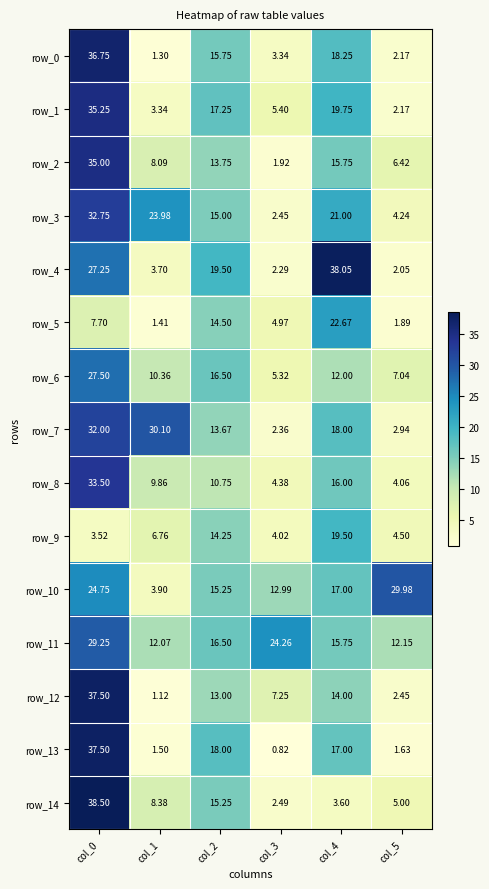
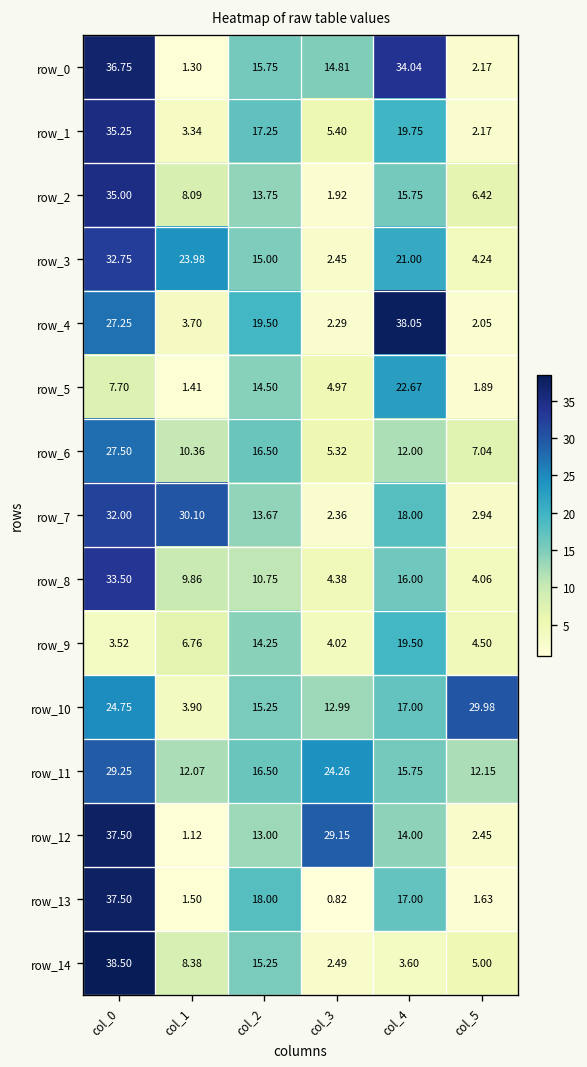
  {
    "row_0": {
      "col_0": 36.75,
      "col_1": 1.30,
      "col_2": 15.75,
-     "col_3": 3.34,
-     "col_4": 18.25,
+     "col_3": 14.81,
+     "col_4": 34.04,
      "col_5": 2.17
    },
    "row_1": {
      "col_0": 35.25,
      "col_1": 3.34,
      "col_2": 17.25,
      "col_3": 5.40,
      "col_4": 19.75,
      "col_5": 2.17
    },
    "row_2": {
      "col_0": 35.00,
      "col_1": 8.09,
      "col_2": 13.75,
      "col_3": 1.92,
      "col_4": 15.75,
      "col_5": 6.42
    },
    "row_3": {
      "col_0": 32.75,
      "col_1": 23.98,
      "col_2": 15.00,
      "col_3": 2.45,
      "col_4": 21.00,
      "col_5": 4.24
    },
    "row_4": {
      "col_0": 27.25,
      "col_1": 3.70,
      "col_2": 19.50,
      "col_3": 2.29,
      "col_4": 38.05,
      "col_5": 2.05
    },
    "row_5": {
      "col_0": 7.70,
      "col_1": 1.41,
      "col_2": 14.50,
      "col_3": 4.97,
      "col_4": 22.67,
      "col_5": 1.89
    },
    "row_6": {
      "col_0": 27.50,
      "col_1": 10.36,
      "col_2": 16.50,
      "col_3": 5.32,
      "col_4": 12.00,
      "col_5": 7.04
    },
    "row_7": {
      "col_0": 32.00,
      "col_1": 30.10,
      "col_2": 13.67,
      "col_3": 2.36,
      "col_4": 18.00,
      "col_5": 2.94
    },
    "row_8": {
      "col_0": 33.50,
      "col_1": 9.86,
      "col_2": 10.75,
      "col_3": 4.38,
      "col_4": 16.00,
      "col_5": 4.06
    },
    "row_9": {
      "col_0": 3.52,
      "col_1": 6.76,
      "col_2": 14.25,
      "col_3": 4.02,
      "col_4": 19.50,
      "col_5": 4.50
    },
    "row_10": {
      "col_0": 24.75,
      "col_1": 3.90,
      "col_2": 15.25,
      "col_3": 12.99,
      "col_4": 17.00,
      "col_5": 29.98
    },
    "row_11": {
      "col_0": 29.25,
      "col_1": 12.07,
      "col_2": 16.50,
      "col_3": 24.26,
      "col_4": 15.75,
      "col_5": 12.15
    },
    "row_12": {
      "col_0": 37.50,
      "col_1": 1.12,
      "col_2": 13.00,
-     "col_3": 7.25,
+     "col_3": 29.15,
      "col_4": 14.00,
      "col_5": 2.45
    },
    "row_13": {
      "col_0": 37.50,
      "col_1": 1.50,
      "col_2": 18.00,
      "col_3": 0.82,
      "col_4": 17.00,
      "col_5": 1.63
    },
    "row_14": {
      "col_0": 38.50,
      "col_1": 8.38,
      "col_2": 15.25,
      "col_3": 2.49,
      "col_4": 3.60,
      "col_5": 5.00
    }
  }
